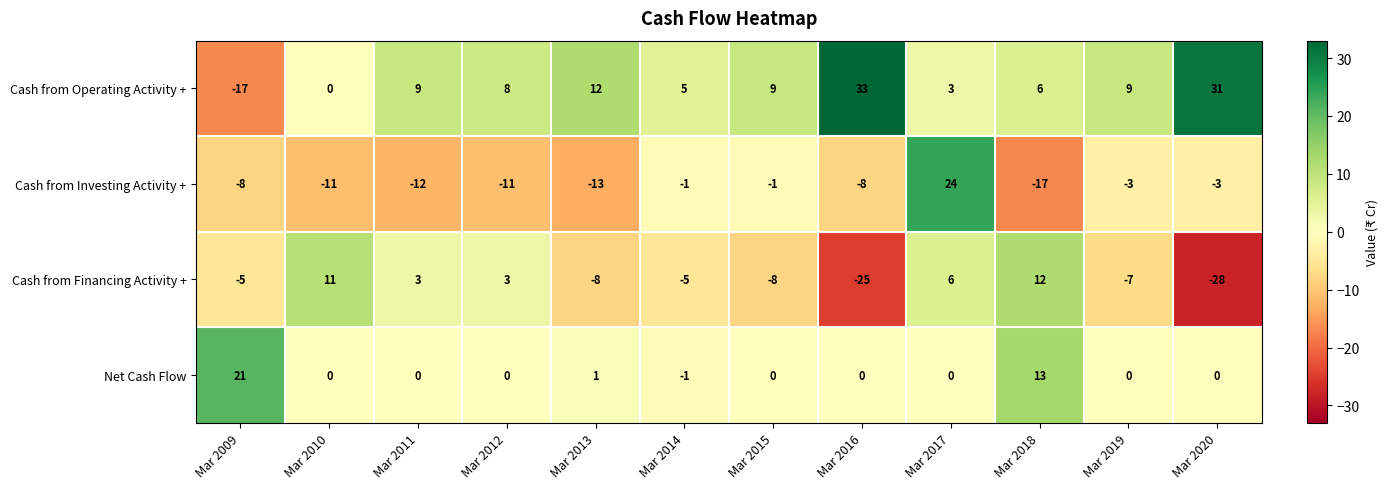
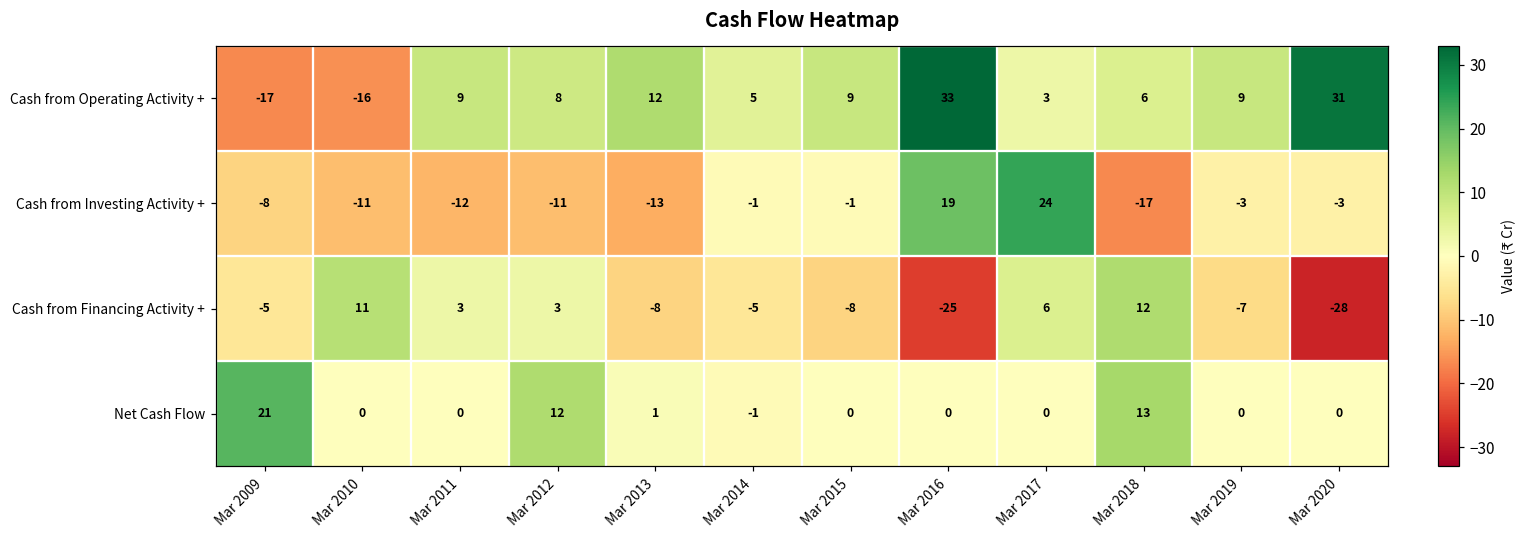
  {
    "Cash from Operating Activity +": {
      "Mar 2009": -17,
-     "Mar 2010": 0,
+     "Mar 2010": -16,
      "Mar 2011": 9,
      "Mar 2012": 8,
      "Mar 2013": 12,
      "Mar 2014": 5,
      "Mar 2015": 9,
      "Mar 2016": 33,
      "Mar 2017": 3,
      "Mar 2018": 6,
      "Mar 2019": 9,
      "Mar 2020": 31
    },
    "Cash from Investing Activity +": {
      "Mar 2009": -8,
      "Mar 2010": -11,
      "Mar 2011": -12,
      "Mar 2012": -11,
      "Mar 2013": -13,
      "Mar 2014": -1,
      "Mar 2015": -1,
-     "Mar 2016": -8,
+     "Mar 2016": 19,
      "Mar 2017": 24,
      "Mar 2018": -17,
      "Mar 2019": -3,
      "Mar 2020": -3
    },
    "Cash from Financing Activity +": {
      "Mar 2009": -5,
      "Mar 2010": 11,
      "Mar 2011": 3,
      "Mar 2012": 3,
      "Mar 2013": -8,
      "Mar 2014": -5,
      "Mar 2015": -8,
      "Mar 2016": -25,
      "Mar 2017": 6,
      "Mar 2018": 12,
      "Mar 2019": -7,
      "Mar 2020": -28
    },
    "Net Cash Flow": {
      "Mar 2009": 21,
      "Mar 2010": 0,
      "Mar 2011": 0,
-     "Mar 2012": 0,
+     "Mar 2012": 12,
      "Mar 2013": 1,
      "Mar 2014": -1,
      "Mar 2015": 0,
      "Mar 2016": 0,
      "Mar 2017": 0,
      "Mar 2018": 13,
      "Mar 2019": 0,
      "Mar 2020": 0
    }
  }
